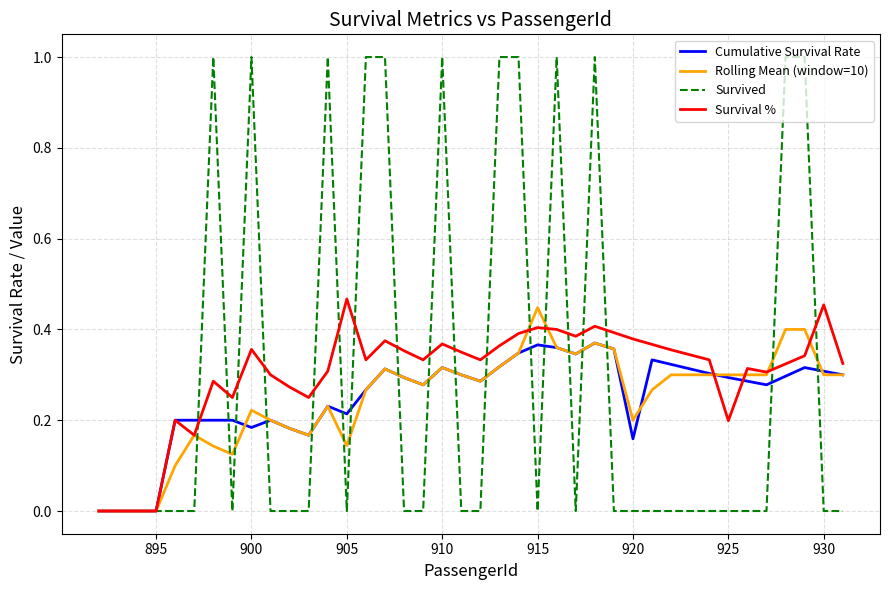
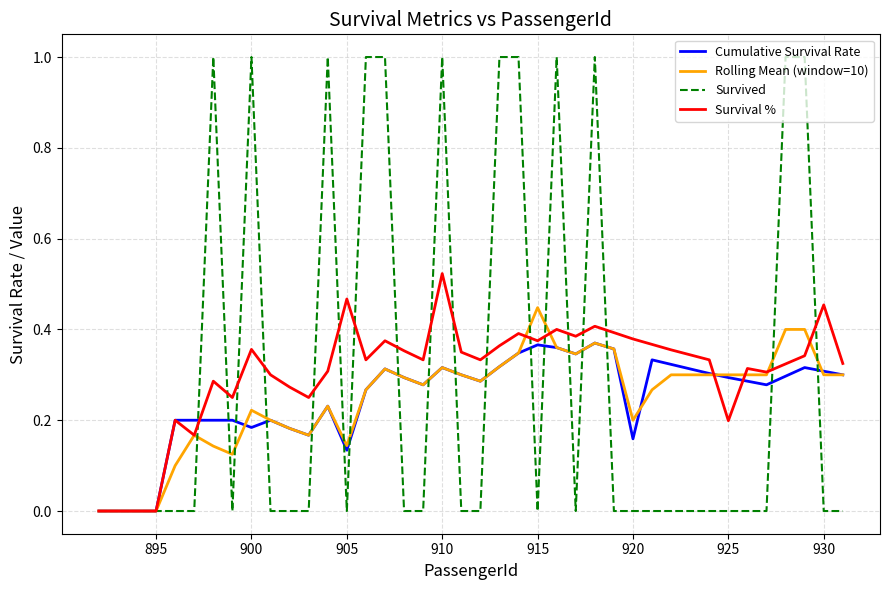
  {
    "Cumulative Survival Rate": {
      "900": 0.18,
-     "905": 0.21,
+     "905": 0.13,
      "915": 0.37,
      "920": 0.16,
      "925": 0.29,
      "930": 0.31
    },
    "Rolling Mean (window=10)": {
      "900": 0.22,
      "905": 0.14,
      "915": 0.45,
      "920": 0.20,
      "925": 0.30,
      "930": 0.30
    },
    "Survived": {
      "900": 1.00,
      "905": 0.00,
      "910": 1.00,
      "915": 0.00,
      "920": 0.00,
      "925": 0.00,
      "930": 0.00
    },
    "Survival %": {
      "900": 0.36,
      "905": 0.47,
-     "910": 0.37,
-     "915": 0.40,
+     "910": 0.52,
+     "915": 0.38,
      "920": 0.38,
      "925": 0.20,
      "930": 0.45
    }
  }
